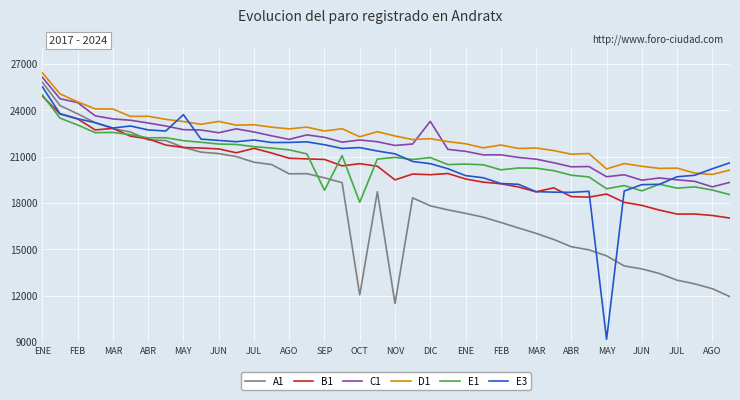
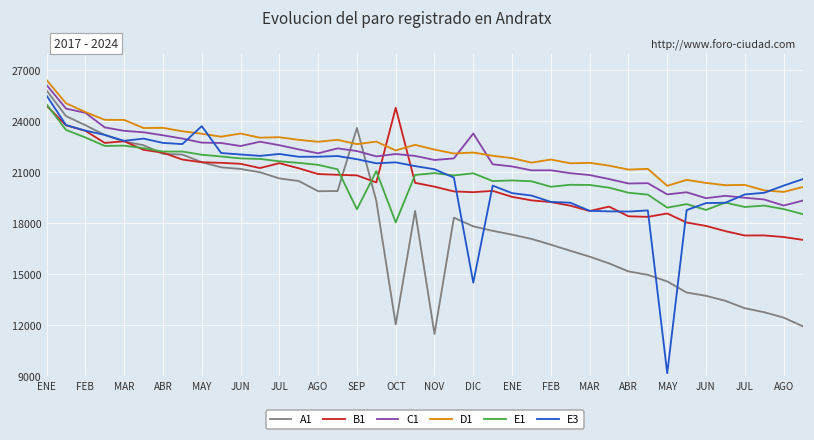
  {
    "A1": {
-     "SEP": 19600,
+     "SEP": 23600,
      "OCT": 12000,
      "NOV": 11500,
      "DIC": 17800
    },
    "B1": {
      "SEP": 20800,
-     "OCT": 20500,
-     "NOV": 19500,
+     "OCT": 24800,
+     "NOV": 20200,
      "DIC": 19800
    },
    "C1": {
      "SEP": 22200,
      "OCT": 22100,
      "NOV": 21700,
      "DIC": 23300
    },
    "D1": {
      "SEP": 22700,
      "OCT": 22300,
      "NOV": 22300,
      "DIC": 22200
    },
    "E1": {
      "SEP": 18800,
      "OCT": 18000,
      "NOV": 20900,
      "DIC": 20900
    },
    "E3": {
      "SEP": 21800,
      "OCT": 21600,
      "NOV": 21200,
-     "DIC": 20500
+     "DIC": 14500
    }
  }
